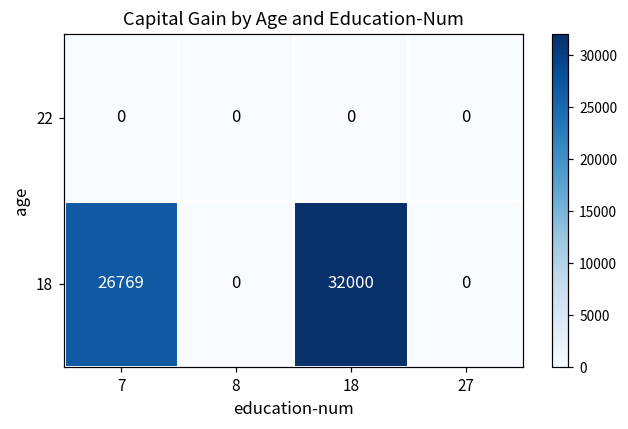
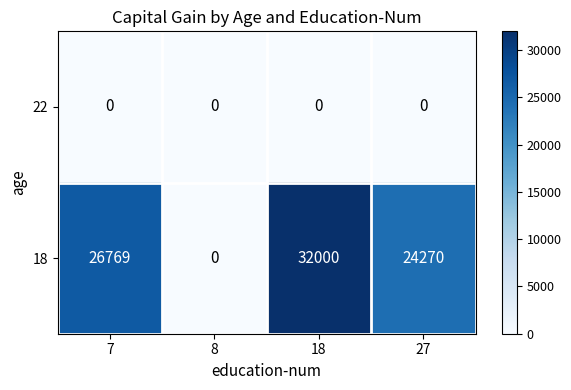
  {
    "22": {
      "7": 0,
      "8": 0,
      "18": 0,
      "27": 0
    },
    "18": {
      "7": 26769,
      "8": 0,
      "18": 32000,
-     "27": 0
+     "27": 24270
    }
  }
